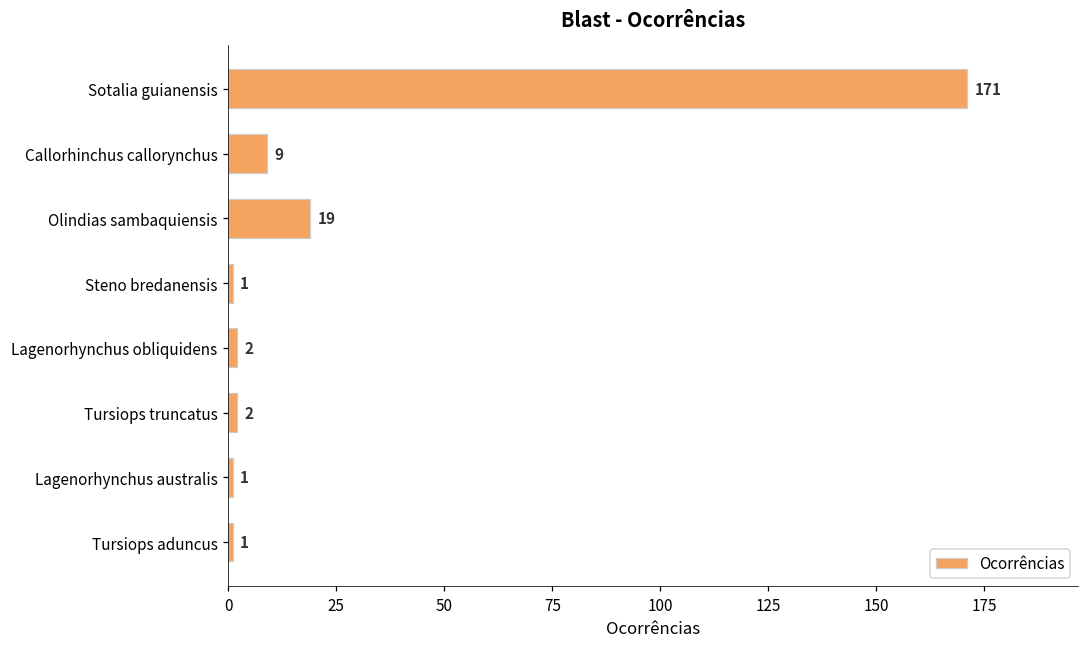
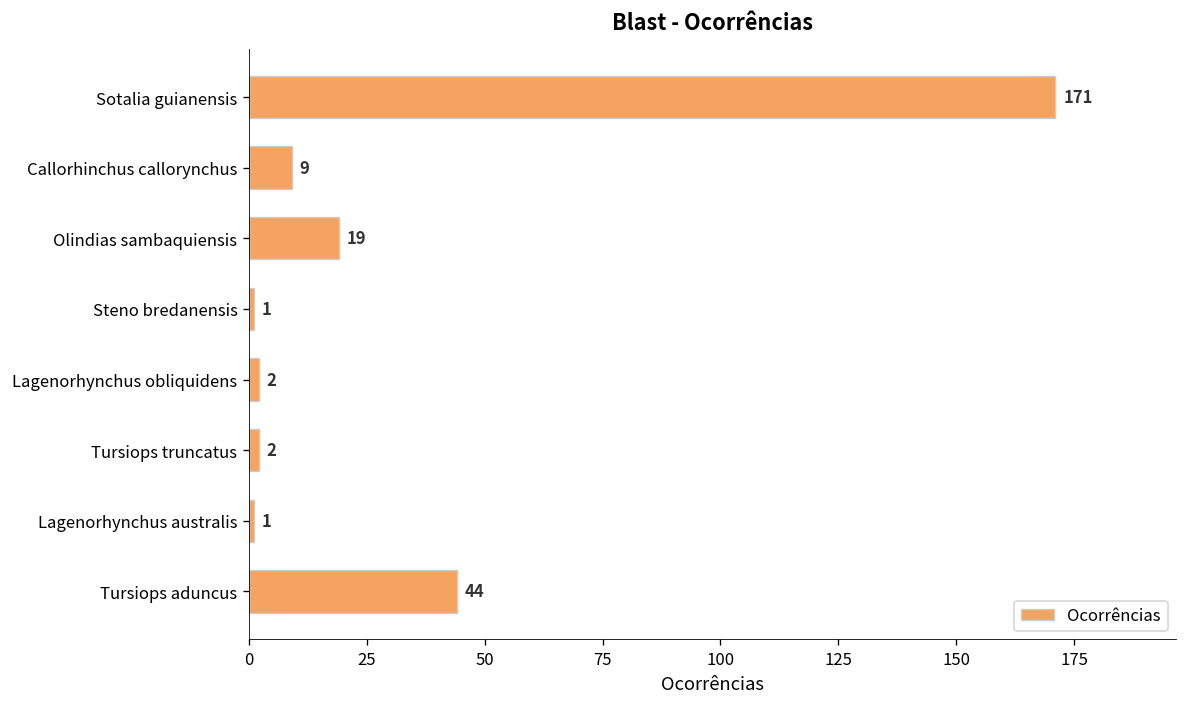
  {
    "Sotalia guianensis": 171,
    "Callorhinchus callorynchus": 9,
    "Olindias sambaquiensis": 19,
    "Steno bredanensis": 1,
    "Lagenorhynchus obliquidens": 2,
    "Tursiops truncatus": 2,
    "Lagenorhynchus australis": 1,
-   "Tursiops aduncus": 1
+   "Tursiops aduncus": 44
  }
